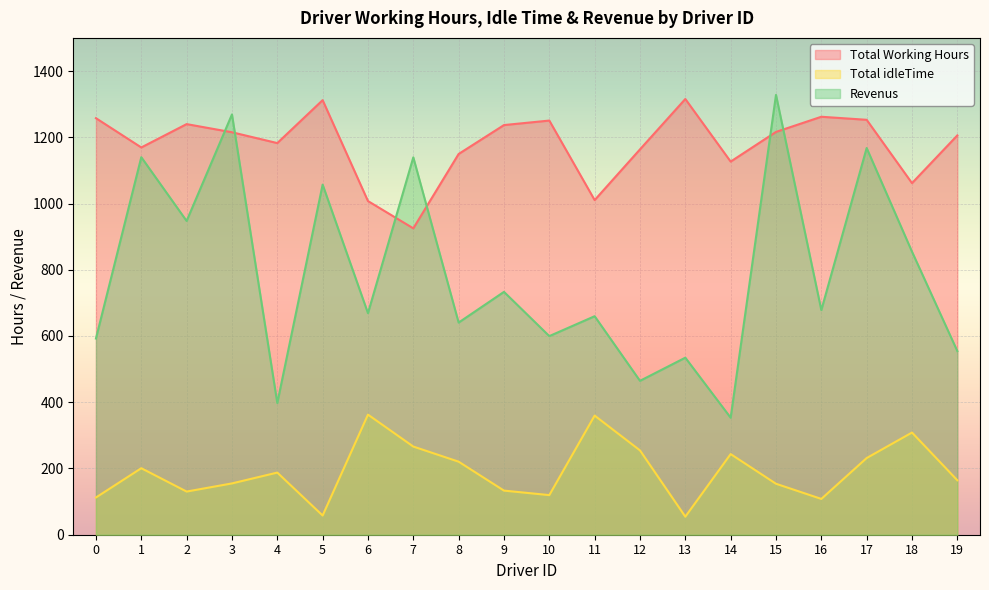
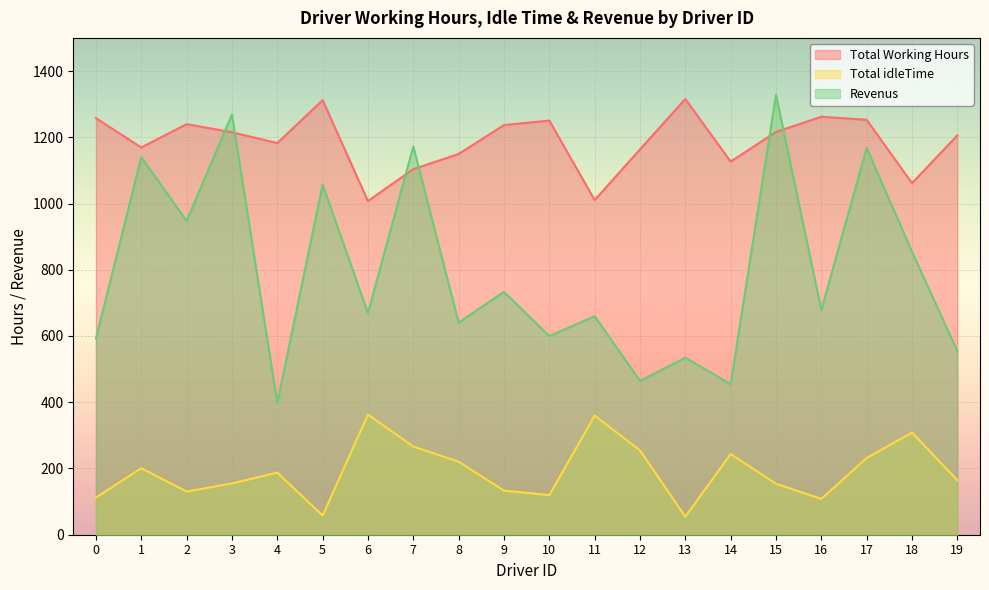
  {
    "Total Working Hours": {
      "0": 1260,
      "1": 1170,
      "2": 1240,
      "3": 1220,
      "4": 1180,
      "5": 1310,
      "6": 1010,
-     "7": 930,
+     "7": 1100,
      "8": 1150,
      "9": 1240,
      "10": 1250,
      "11": 1010,
      "12": 1160,
      "13": 1320,
      "14": 1130,
      "15": 1220,
      "16": 1260,
      "17": 1250,
      "18": 1060,
      "19": 1210
    },
    "Total idleTime": {
      "0": 110,
      "1": 200,
      "2": 130,
      "3": 150,
      "4": 190,
      "5": 60,
      "6": 360,
      "7": 270,
      "8": 220,
      "9": 130,
      "10": 120,
      "11": 360,
      "12": 250,
      "13": 50,
      "14": 240,
      "15": 150,
      "16": 110,
      "17": 230,
      "18": 310,
      "19": 160
    },
    "Revenus": {
      "0": 590,
      "1": 1140,
      "2": 950,
      "3": 1270,
      "4": 400,
      "5": 1060,
      "6": 670,
-     "7": 1140,
+     "7": 1170,
      "8": 640,
      "9": 730,
      "10": 600,
      "11": 660,
      "12": 460,
      "13": 530,
-     "14": 350,
+     "14": 450,
      "15": 1330,
      "16": 680,
      "17": 1170,
      "18": 850,
      "19": 550
    }
  }
